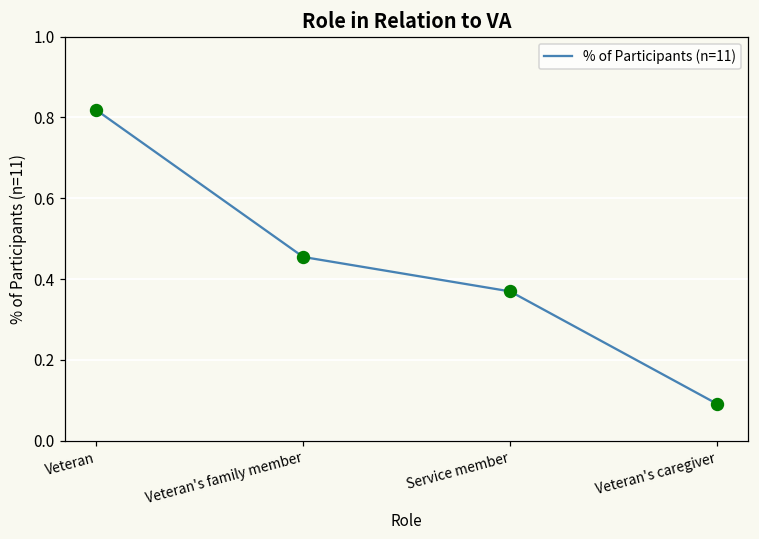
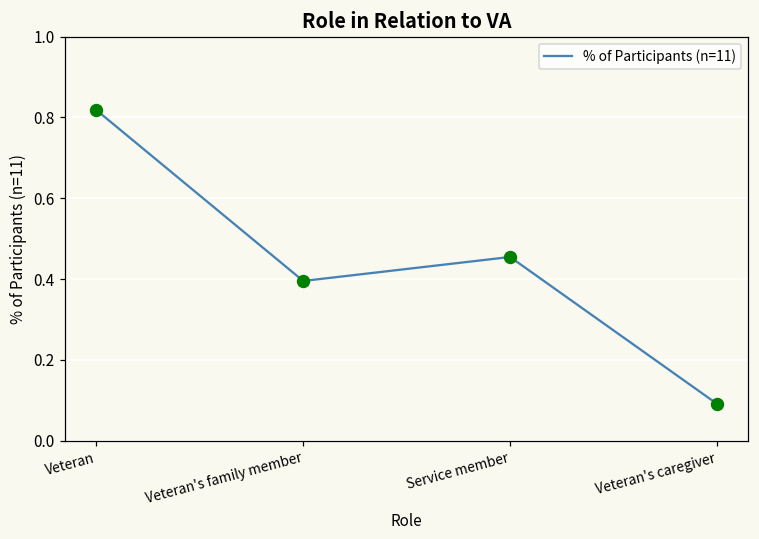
  {
    "Veteran": 0.82,
-   "Veteran's family member": 0.45,
-   "Service member": 0.37,
+   "Veteran's family member": 0.40,
+   "Service member": 0.45,
    "Veteran's caregiver": 0.09
  }
